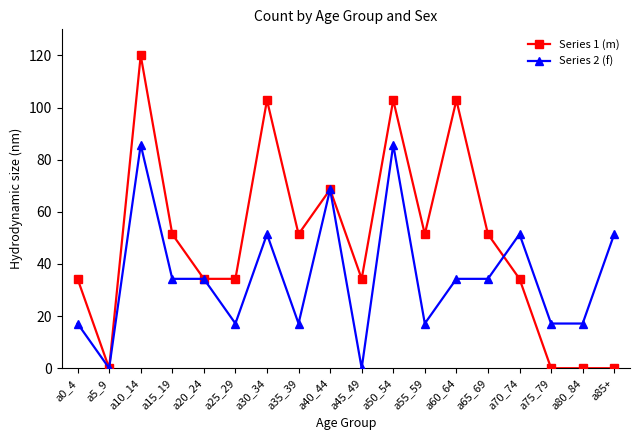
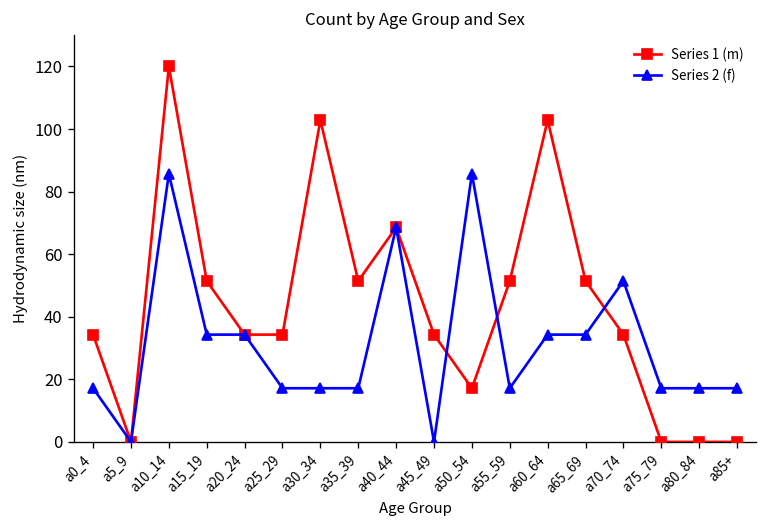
  {
    "Series 1 (m)": {
      "a0_4": 34,
      "a10_14": 120,
      "a15_19": 51,
      "a25_29": 34,
      "a30_34": 103,
      "a35_39": 51,
      "a45_49": 34,
-     "a50_54": 103,
+     "a50_54": 17,
      "a55_59": 51,
      "a60_64": 103,
      "a65_69": 51,
      "a70_74": 34,
      "a75_79": 0,
      "a80_84": 0,
      "a85+": 0
    },
    "Series 2 (f)": {
      "a0_4": 17,
      "a10_14": 86,
      "a15_19": 34,
      "a25_29": 17,
-     "a30_34": 51,
+     "a30_34": 17,
      "a35_39": 17,
      "a45_49": 0,
      "a50_54": 86,
      "a55_59": 17,
      "a60_64": 34,
      "a65_69": 34,
      "a70_74": 51,
      "a75_79": 17,
      "a80_84": 17,
-     "a85+": 51
+     "a85+": 17
    }
  }
